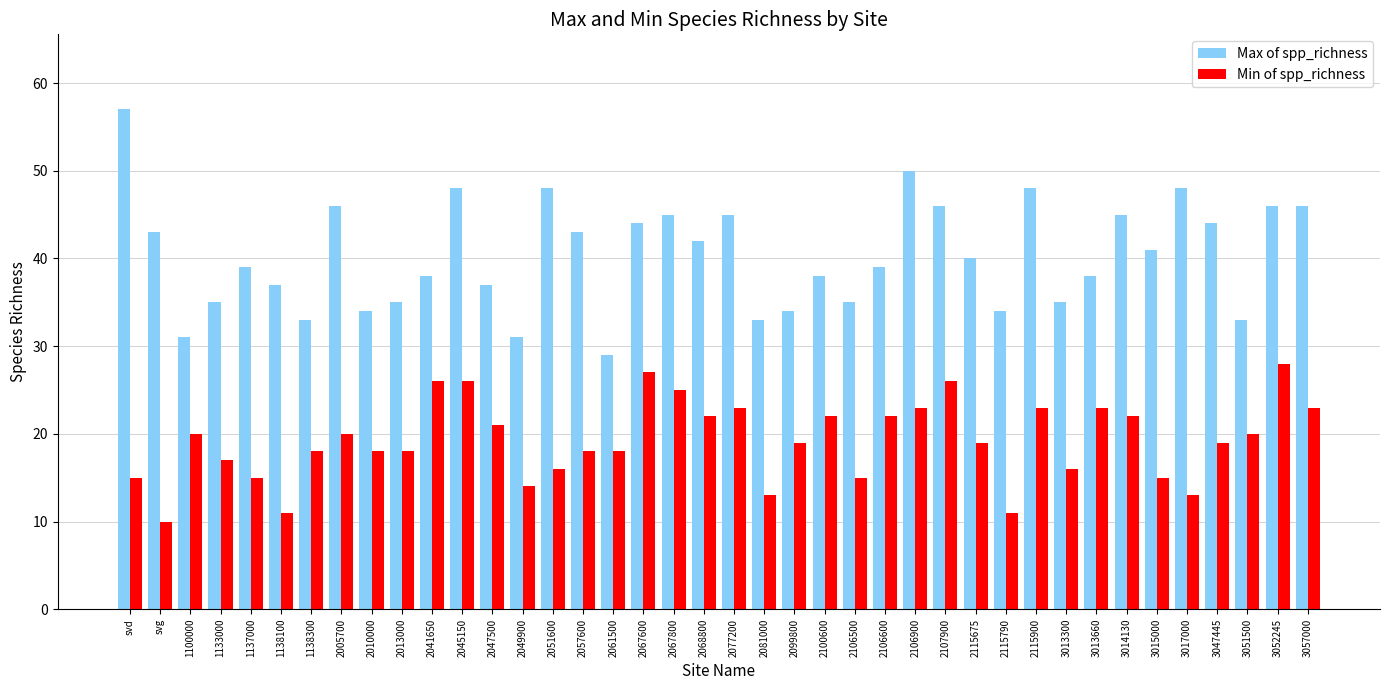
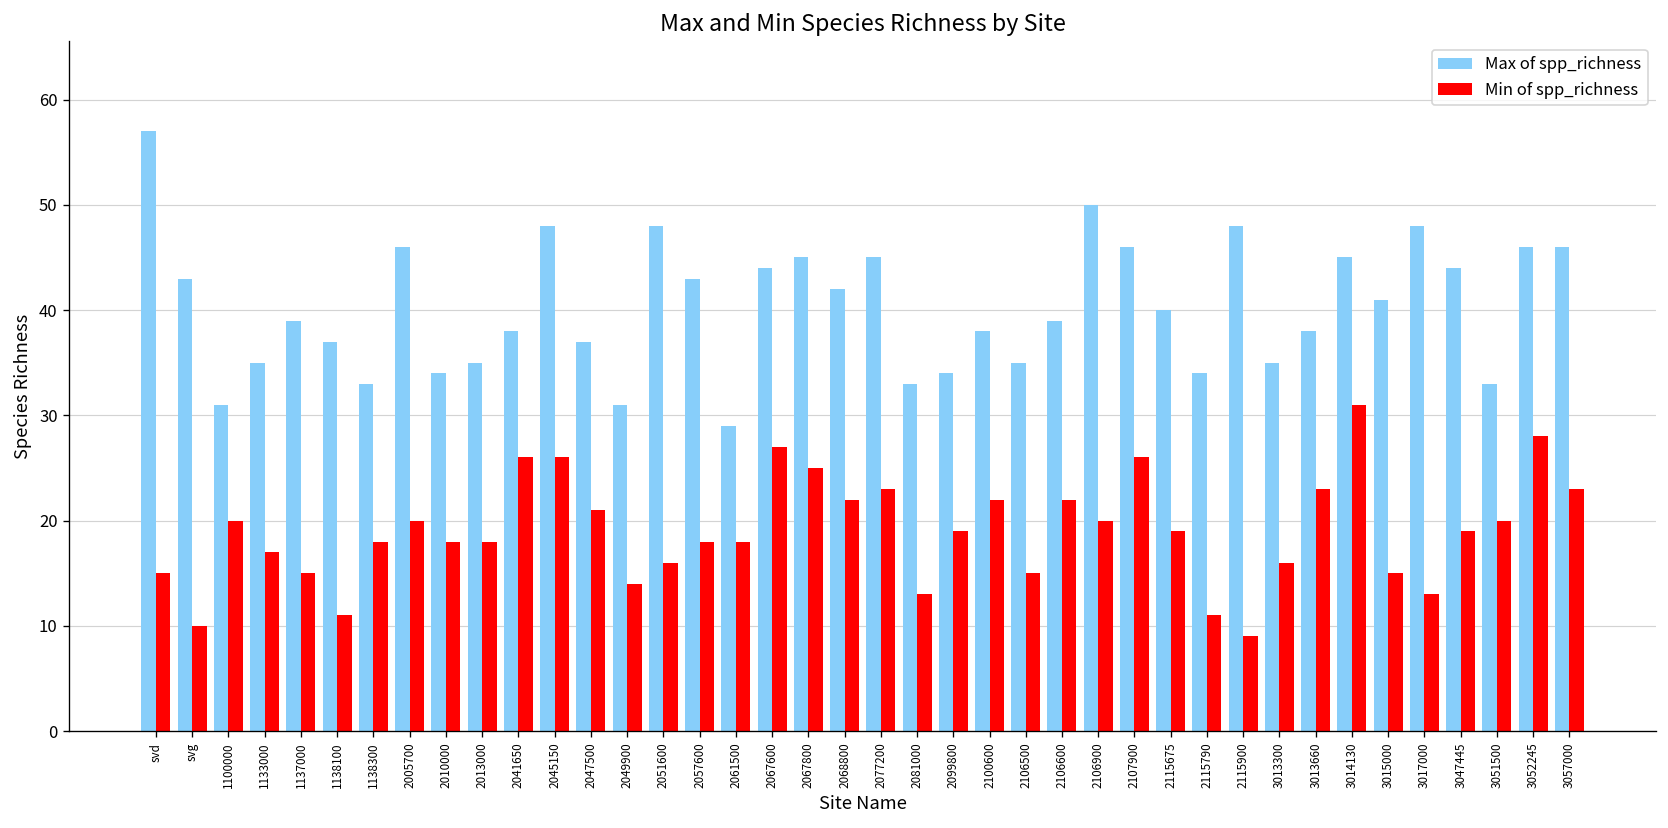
  {
    "Max of spp_richness": {
      "svd": 57,
      "svg": 43,
      "1100000": 31,
      "1133000": 35,
      "1137000": 39,
      "1138100": 37,
      "1138300": 33,
      "2005700": 46,
      "2010000": 34,
      "2013000": 35,
      "2041650": 38,
      "2045150": 48,
      "2047500": 37,
      "2049900": 31,
      "2051600": 48,
      "2057600": 43,
      "2061500": 29,
      "2067600": 44,
      "2067800": 45,
      "2068800": 42,
      "2077200": 45,
      "2081000": 33,
      "2099800": 34,
      "2100600": 38,
      "2106500": 35,
      "2106600": 39,
      "2106900": 50,
      "2107900": 46,
      "2115675": 40,
      "2115790": 34,
      "2115900": 48,
      "3013300": 35,
      "3013660": 38,
      "3014130": 45,
      "3015000": 41,
      "3017000": 48,
      "3047445": 44,
      "3051500": 33,
      "3052245": 46,
      "3057000": 46
    },
    "Min of spp_richness": {
      "svd": 15,
      "svg": 10,
      "1100000": 20,
      "1133000": 17,
      "1137000": 15,
      "1138100": 11,
      "1138300": 18,
      "2005700": 20,
      "2010000": 18,
      "2013000": 18,
      "2041650": 26,
      "2045150": 26,
      "2047500": 21,
      "2049900": 14,
      "2051600": 16,
      "2057600": 18,
      "2061500": 18,
      "2067600": 27,
      "2067800": 25,
      "2068800": 22,
      "2077200": 23,
      "2081000": 13,
      "2099800": 19,
      "2100600": 22,
      "2106500": 15,
      "2106600": 22,
-     "2106900": 23,
+     "2106900": 20,
      "2107900": 26,
      "2115675": 19,
      "2115790": 11,
-     "2115900": 23,
+     "2115900": 9,
      "3013300": 16,
      "3013660": 23,
-     "3014130": 22,
+     "3014130": 31,
      "3015000": 15,
      "3017000": 13,
      "3047445": 19,
      "3051500": 20,
      "3052245": 28,
      "3057000": 23
    }
  }
